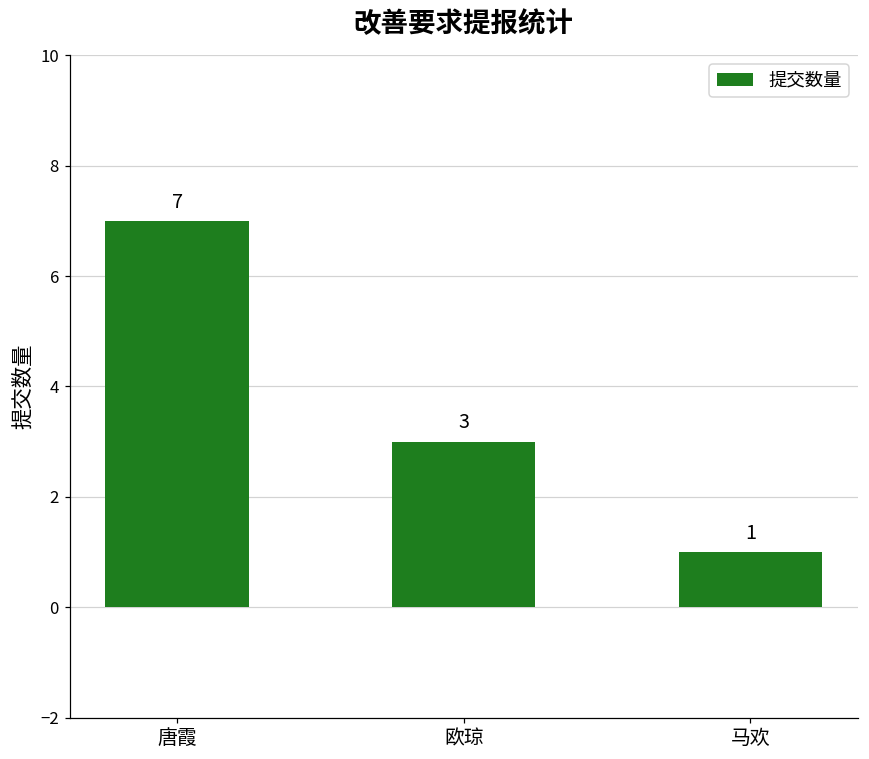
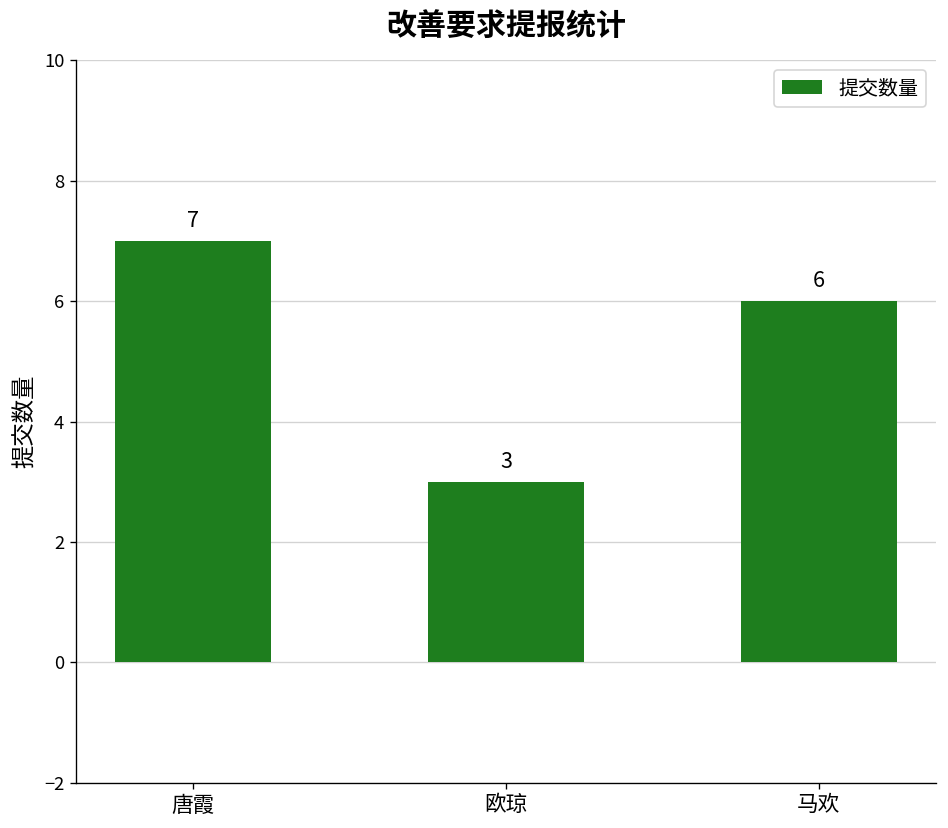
  {
    "唐霞": 7,
    "欧琼": 3,
-   "马欢": 1
+   "马欢": 6
  }
